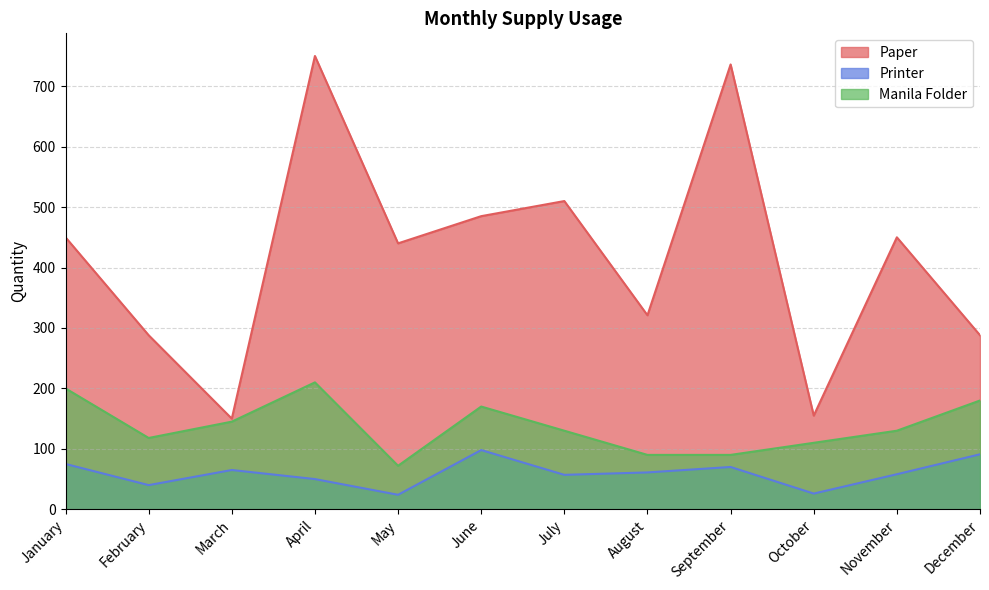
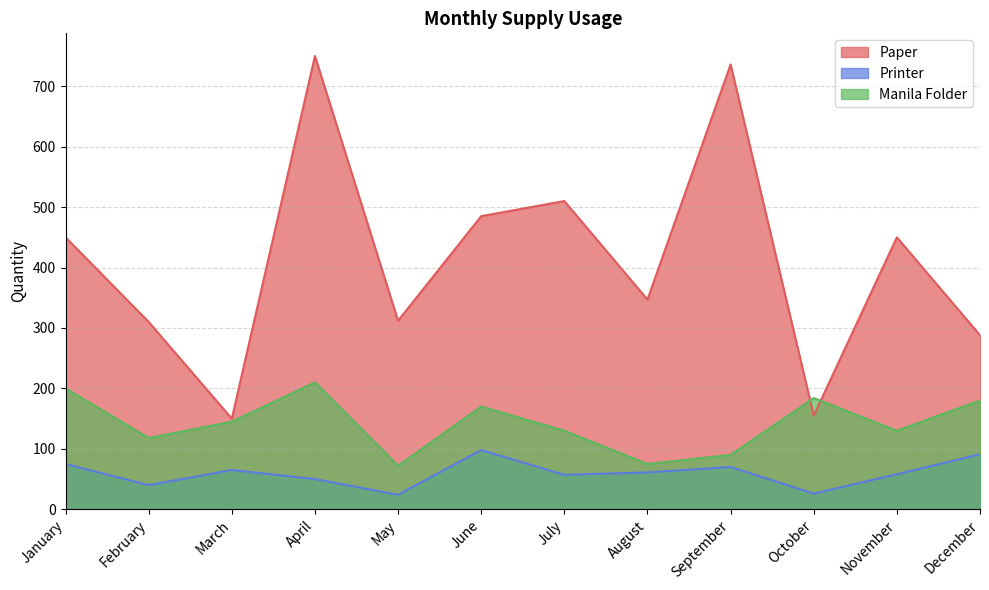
  {
    "Paper": {
      "January": 450,
-     "February": 290,
+     "February": 310,
      "March": 150,
      "April": 750,
-     "May": 440,
+     "May": 310,
      "June": 490,
      "July": 510,
-     "August": 320,
+     "August": 350,
      "September": 740,
      "October": 160,
      "November": 450,
      "December": 290
    },
    "Printer": {
      "January": 80,
      "February": 40,
      "March": 70,
      "April": 50,
      "May": 20,
      "June": 100,
      "July": 60,
      "August": 60,
      "September": 70,
      "October": 30,
      "November": 60,
      "December": 90
    },
    "Manila Folder": {
      "January": 200,
      "February": 120,
      "March": 150,
      "April": 210,
      "May": 70,
      "June": 170,
      "July": 130,
-     "August": 90,
+     "August": 80,
      "September": 90,
-     "October": 110,
+     "October": 180,
      "November": 130,
      "December": 180
    }
  }
